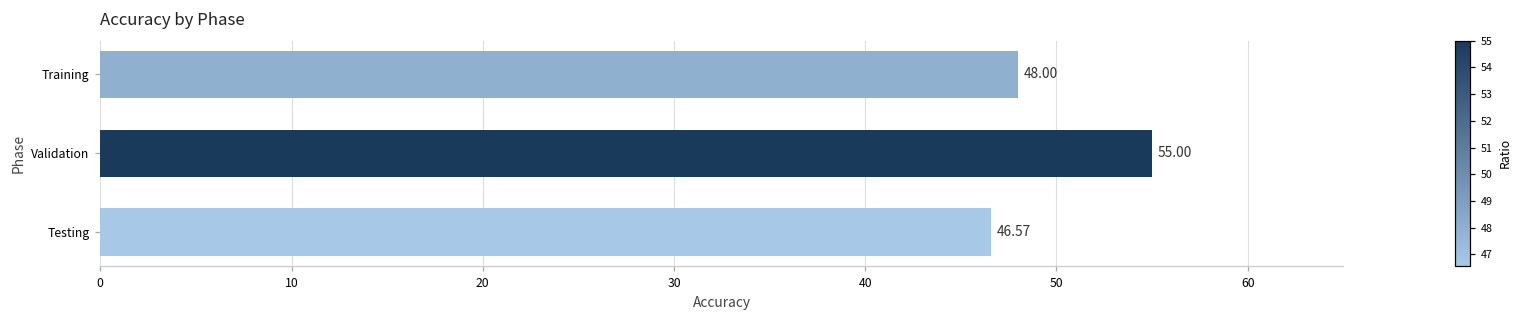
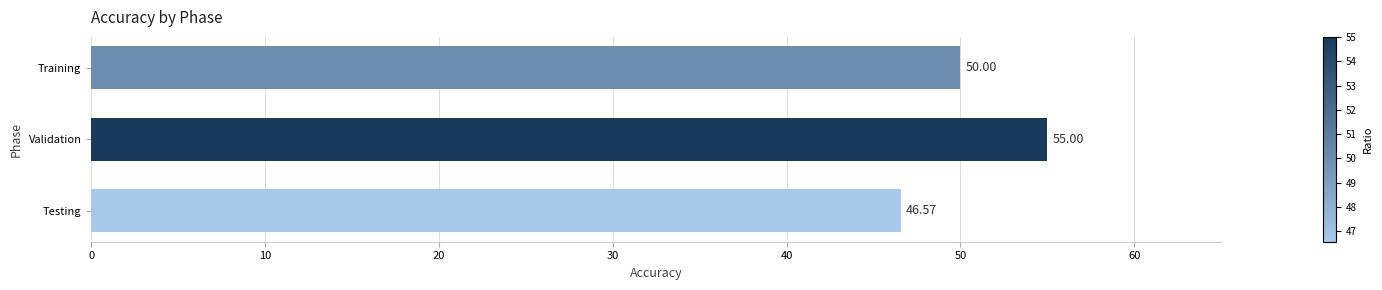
  {
-   "Training": 48.00,
+   "Training": 50.00,
    "Validation": 55.00,
    "Testing": 46.57
  }
